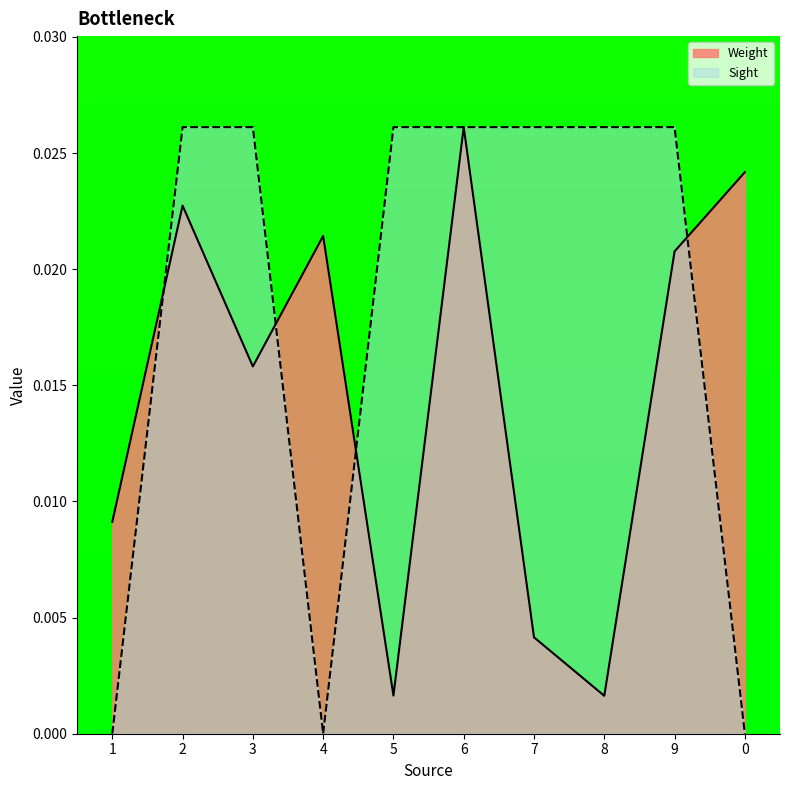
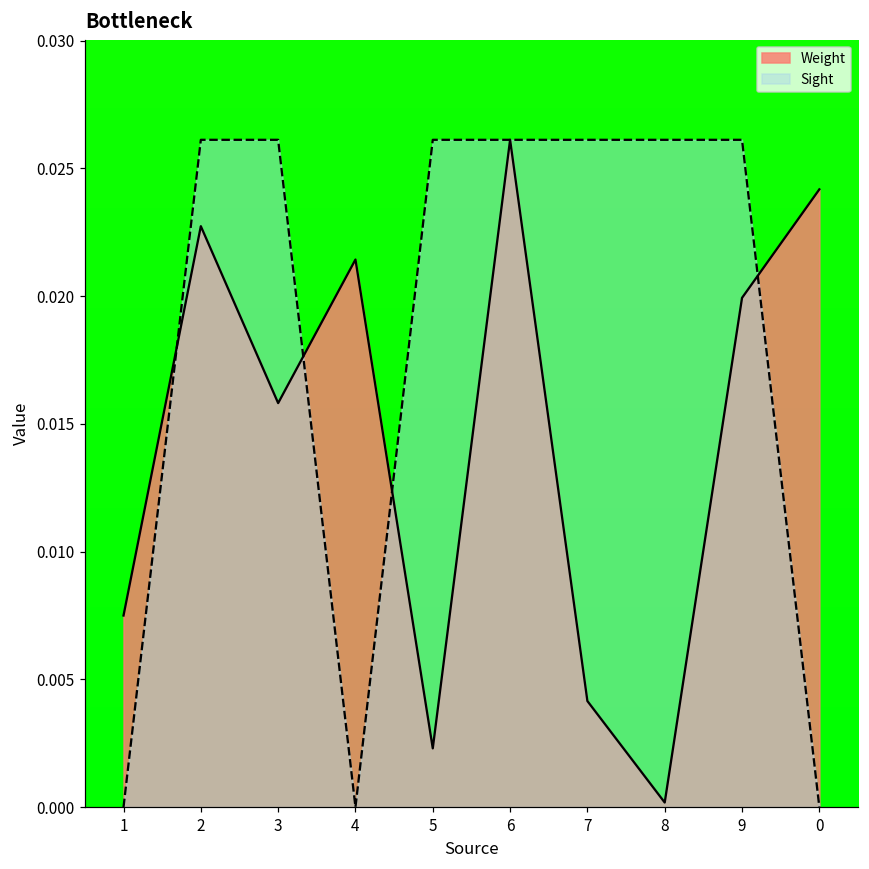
  {
    "Weight": {
-     "1": 0.0091,
+     "1": 0.0075,
      "2": 0.0227,
      "3": 0.0158,
      "4": 0.0214,
-     "5": 0.0016,
+     "5": 0.0023,
      "7": 0.0042,
-     "8": 0.0016,
-     "9": 0.0208,
+     "8": 0.0002,
+     "9": 0.0199,
      "0": 0.0242
    },
    "Sight": {
      "1": 0.0000,
      "2": 0.0261,
      "3": 0.0261,
      "4": 0.0000,
      "5": 0.0261,
      "7": 0.0261,
      "8": 0.0261,
      "9": 0.0261,
      "0": 0.0000
    }
  }
